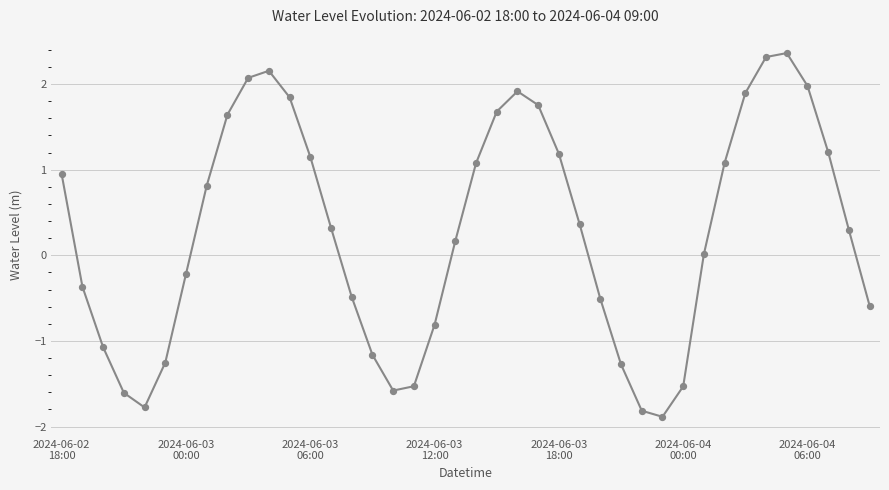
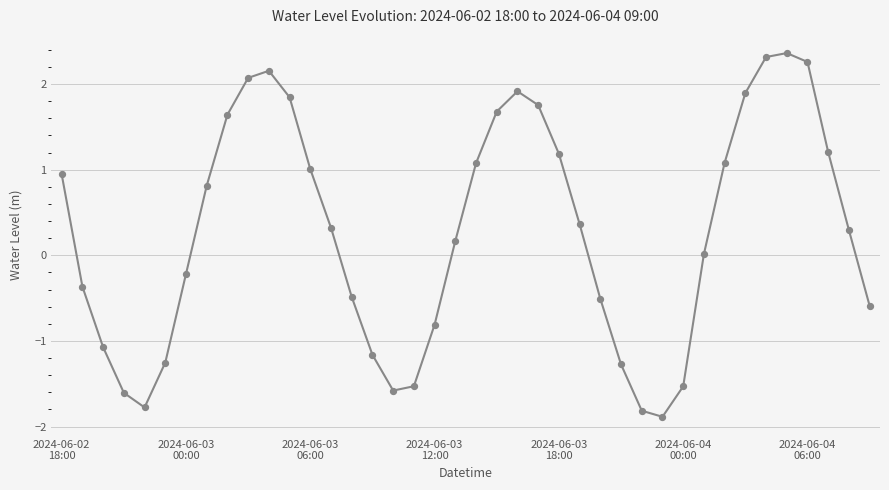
  {
    "2024-06-02 18:00": 0.9,
    "2024-06-03 00:00": -0.2,
-   "2024-06-03 06:00": 1.1,
+   "2024-06-03 06:00": 1.0,
    "2024-06-03 12:00": -0.8,
    "2024-06-03 18:00": 1.2,
    "2024-06-04 00:00": -1.5,
-   "2024-06-04 06:00": 2.0
+   "2024-06-04 06:00": 2.3
  }
